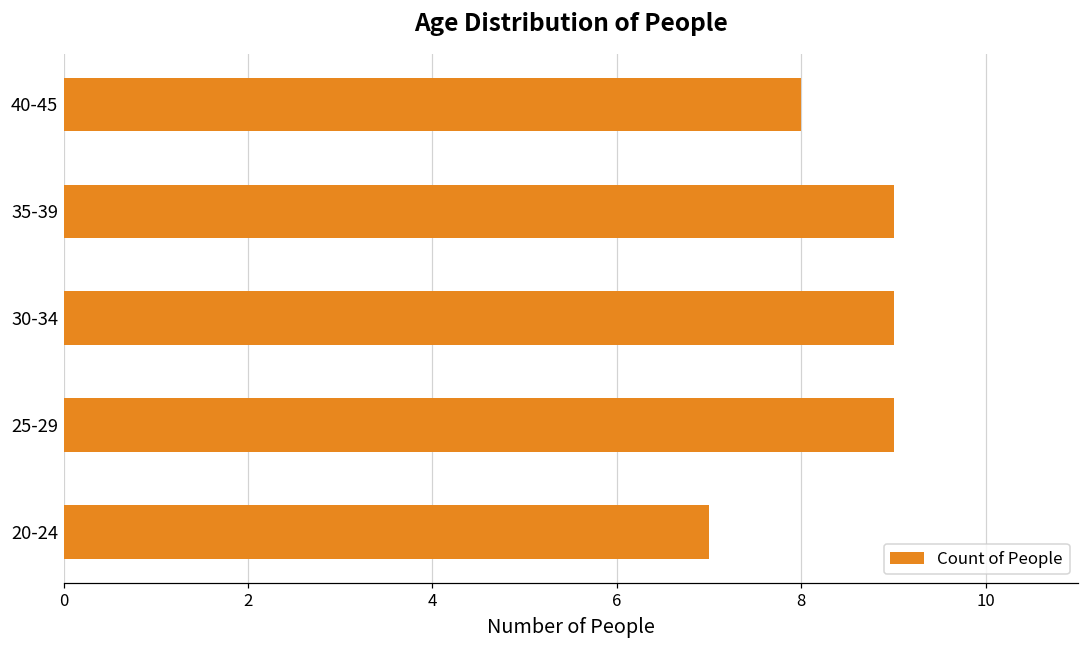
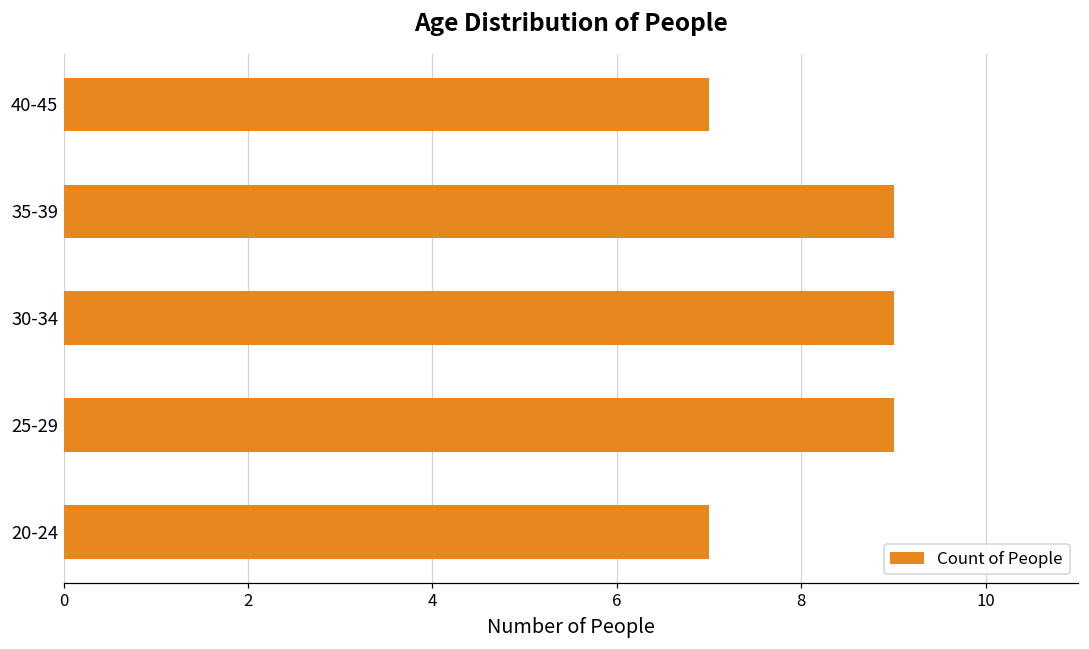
  {
-   "40-45": 8,
+   "40-45": 7,
    "35-39": 9,
    "30-34": 9,
    "25-29": 9,
    "20-24": 7
  }
